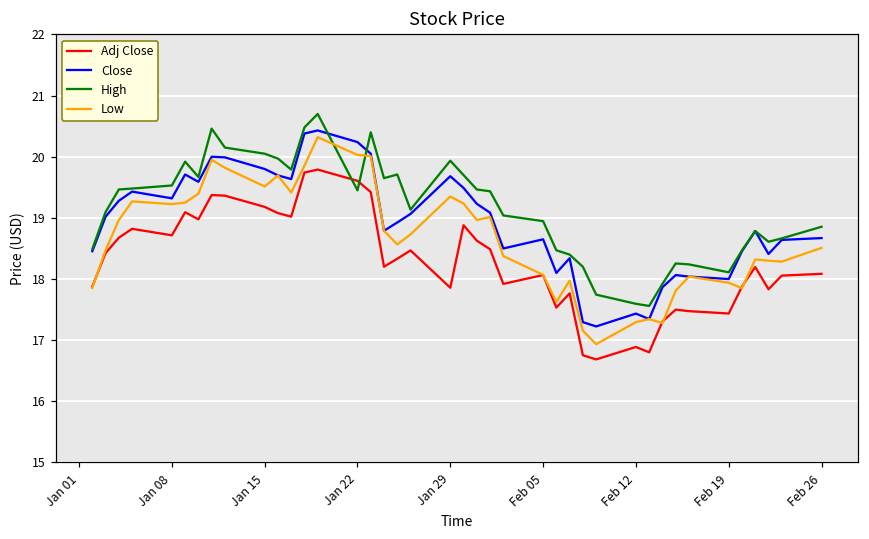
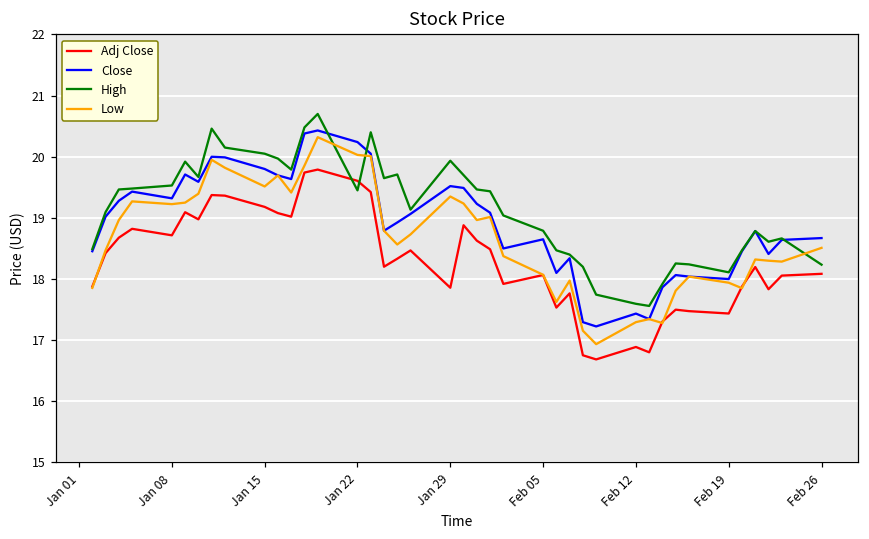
  {
    "Adj Close": {
      "Jan 08": 18.7,
      "Jan 15": 19.2,
      "Jan 22": 19.6,
      "Jan 29": 17.9,
      "Feb 12": 16.9,
      "Feb 19": 17.4,
      "Feb 26": 18.1
    },
    "Close": {
      "Jan 08": 19.3,
      "Jan 15": 19.8,
      "Jan 22": 20.2,
-     "Jan 29": 19.7,
+     "Jan 29": 19.5,
      "Feb 05": 18.6,
      "Feb 12": 17.4,
      "Feb 19": 18.0,
      "Feb 26": 18.7
    },
    "High": {
      "Jan 08": 19.5,
      "Jan 15": 20.0,
      "Jan 22": 19.5,
      "Jan 29": 19.9,
-     "Feb 05": 18.9,
+     "Feb 05": 18.8,
      "Feb 12": 17.6,
      "Feb 19": 18.1,
-     "Feb 26": 18.9
+     "Feb 26": 18.2
    },
    "Low": {
      "Jan 08": 19.2,
      "Jan 15": 19.5,
      "Jan 22": 20.0,
      "Jan 29": 19.4,
      "Feb 12": 17.3,
      "Feb 19": 17.9,
      "Feb 26": 18.5
    }
  }
